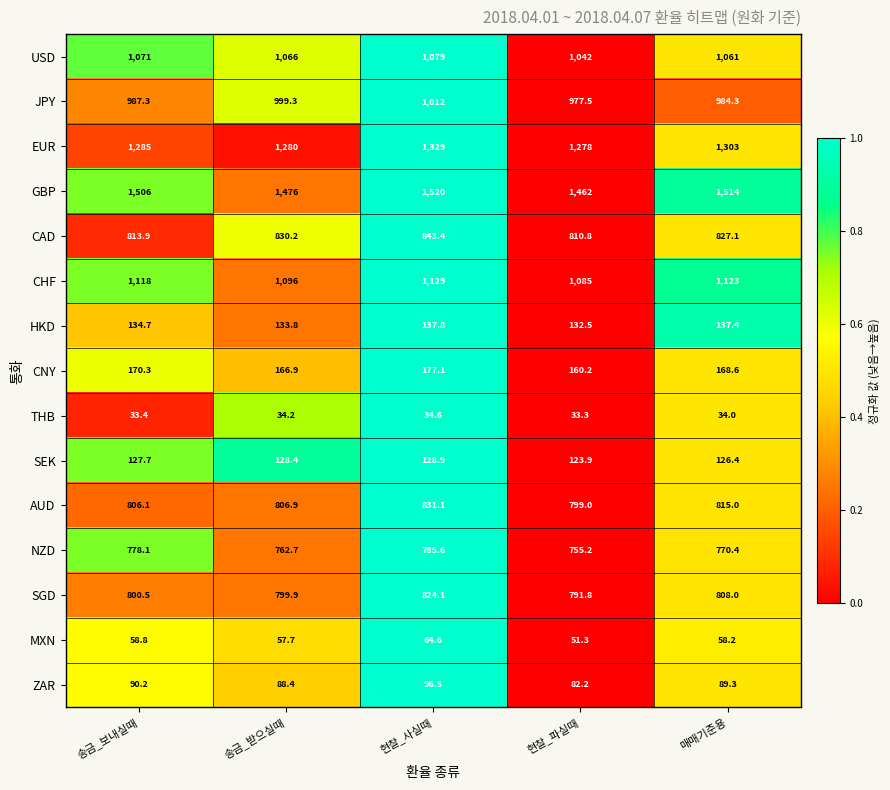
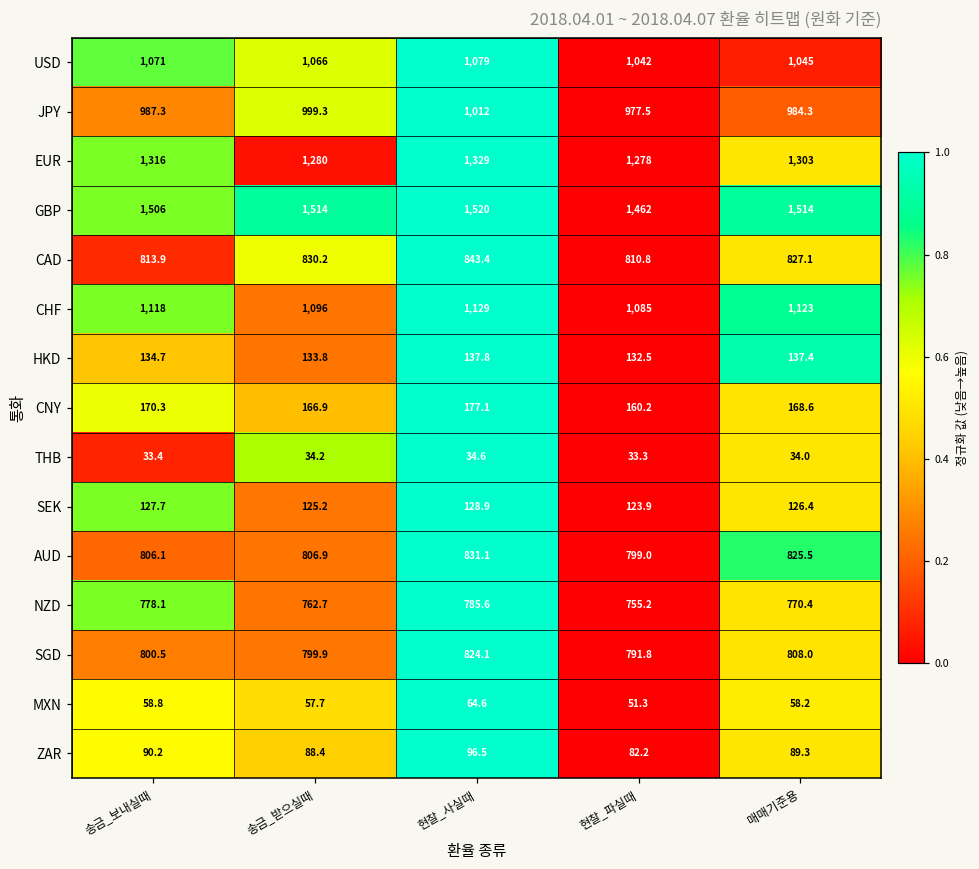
  {
    "USD": {
      "송금_보내실때": "1,071",
      "송금_받으실때": "1,066",
      "현찰_사실때": "1,079",
      "현찰_파실때": "1,042",
-     "매매기준용": "1,061"
+     "매매기준용": "1,045"
    },
    "JPY": {
      "송금_보내실때": "987.3",
      "송금_받으실때": "999.3",
      "현찰_사실때": "1,012",
      "현찰_파실때": "977.5",
      "매매기준용": "984.3"
    },
    "EUR": {
-     "송금_보내실때": "1,285",
+     "송금_보내실때": "1,316",
      "송금_받으실때": "1,280",
      "현찰_사실때": "1,329",
      "현찰_파실때": "1,278",
      "매매기준용": "1,303"
    },
    "GBP": {
      "송금_보내실때": "1,506",
-     "송금_받으실때": "1,476",
+     "송금_받으실때": "1,514",
      "현찰_사실때": "1,520",
      "현찰_파실때": "1,462",
      "매매기준용": "1,514"
    },
    "CAD": {
      "송금_보내실때": "813.9",
      "송금_받으실때": "830.2",
      "현찰_사실때": "843.4",
      "현찰_파실때": "810.8",
      "매매기준용": "827.1"
    },
    "CHF": {
      "송금_보내실때": "1,118",
      "송금_받으실때": "1,096",
      "현찰_사실때": "1,129",
      "현찰_파실때": "1,085",
      "매매기준용": "1,123"
    },
    "HKD": {
      "송금_보내실때": "134.7",
      "송금_받으실때": "133.8",
      "현찰_사실때": "137.8",
      "현찰_파실때": "132.5",
      "매매기준용": "137.4"
    },
    "CNY": {
      "송금_보내실때": "170.3",
      "송금_받으실때": "166.9",
      "현찰_사실때": "177.1",
      "현찰_파실때": "160.2",
      "매매기준용": "168.6"
    },
    "THB": {
      "송금_보내실때": "33.4",
      "송금_받으실때": "34.2",
      "현찰_사실때": "34.6",
      "현찰_파실때": "33.3",
      "매매기준용": "34.0"
    },
    "SEK": {
      "송금_보내실때": "127.7",
-     "송금_받으실때": "128.4",
+     "송금_받으실때": "125.2",
      "현찰_사실때": "128.9",
      "현찰_파실때": "123.9",
      "매매기준용": "126.4"
    },
    "AUD": {
      "송금_보내실때": "806.1",
      "송금_받으실때": "806.9",
      "현찰_사실때": "831.1",
      "현찰_파실때": "799.0",
-     "매매기준용": "815.0"
+     "매매기준용": "825.5"
    },
    "NZD": {
      "송금_보내실때": "778.1",
      "송금_받으실때": "762.7",
      "현찰_사실때": "785.6",
      "현찰_파실때": "755.2",
      "매매기준용": "770.4"
    },
    "SGD": {
      "송금_보내실때": "800.5",
      "송금_받으실때": "799.9",
      "현찰_사실때": "824.1",
      "현찰_파실때": "791.8",
      "매매기준용": "808.0"
    },
    "MXN": {
      "송금_보내실때": "58.8",
      "송금_받으실때": "57.7",
      "현찰_사실때": "64.6",
      "현찰_파실때": "51.3",
      "매매기준용": "58.2"
    },
    "ZAR": {
      "송금_보내실때": "90.2",
      "송금_받으실때": "88.4",
      "현찰_사실때": "96.5",
      "현찰_파실때": "82.2",
      "매매기준용": "89.3"
    }
  }
